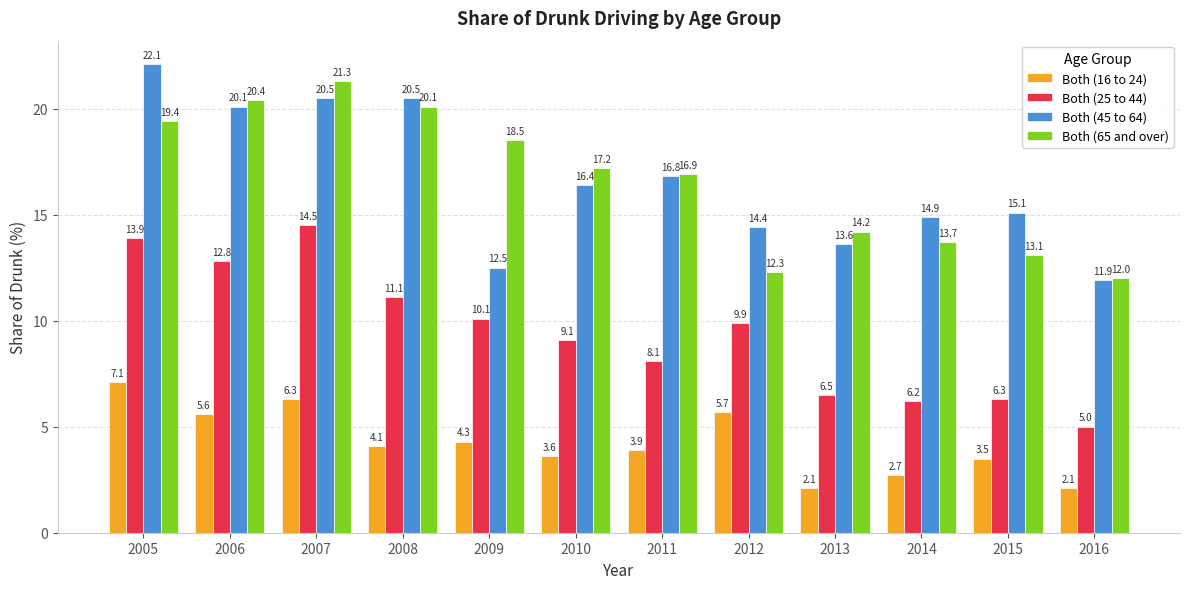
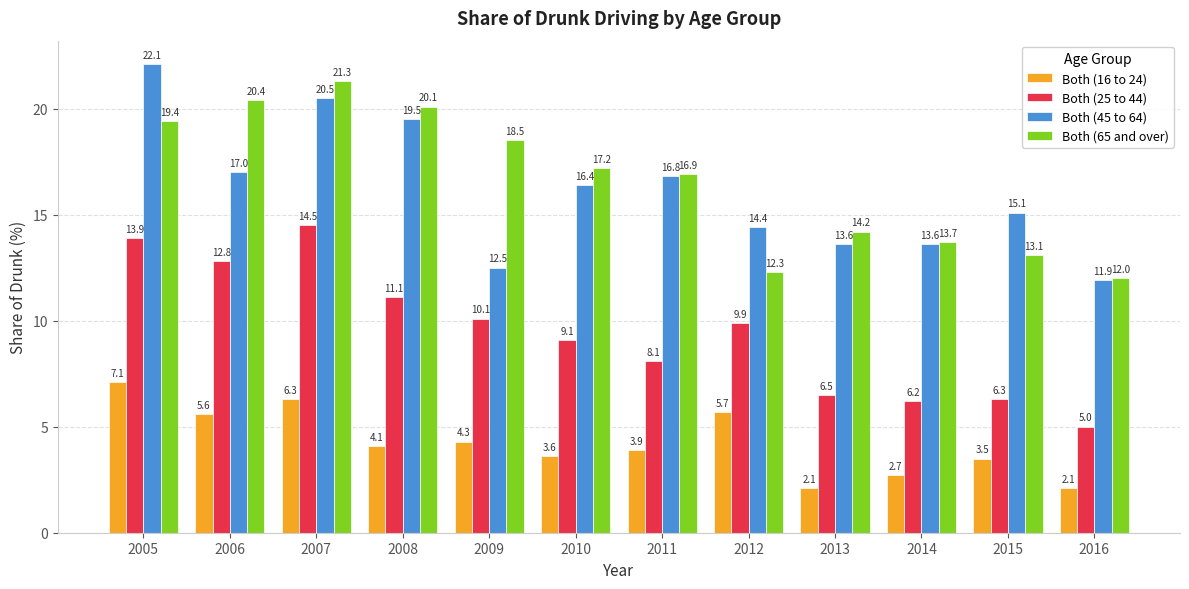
  {
    "Both (16 to 24)": {
      "2005": 7.1,
      "2006": 5.6,
      "2007": 6.3,
      "2008": 4.1,
      "2009": 4.3,
      "2010": 3.6,
      "2011": 3.9,
      "2012": 5.7,
      "2013": 2.1,
      "2014": 2.7,
      "2015": 3.5,
      "2016": 2.1
    },
    "Both (25 to 44)": {
      "2005": 13.9,
      "2006": 12.8,
      "2007": 14.5,
      "2008": 11.1,
      "2009": 10.1,
      "2010": 9.1,
      "2011": 8.1,
      "2012": 9.9,
      "2013": 6.5,
      "2014": 6.2,
      "2015": 6.3,
      "2016": 5.0
    },
    "Both (45 to 64)": {
      "2005": 22.1,
-     "2006": 20.1,
+     "2006": 17.0,
      "2007": 20.5,
-     "2008": 20.5,
+     "2008": 19.5,
      "2009": 12.5,
      "2010": 16.4,
      "2011": 16.8,
      "2012": 14.4,
      "2013": 13.6,
-     "2014": 14.9,
+     "2014": 13.6,
      "2015": 15.1,
      "2016": 11.9
    },
    "Both (65 and over)": {
      "2005": 19.4,
      "2006": 20.4,
      "2007": 21.3,
      "2008": 20.1,
      "2009": 18.5,
      "2010": 17.2,
      "2011": 16.9,
      "2012": 12.3,
      "2013": 14.2,
      "2014": 13.7,
      "2015": 13.1,
      "2016": 12.0
    }
  }
